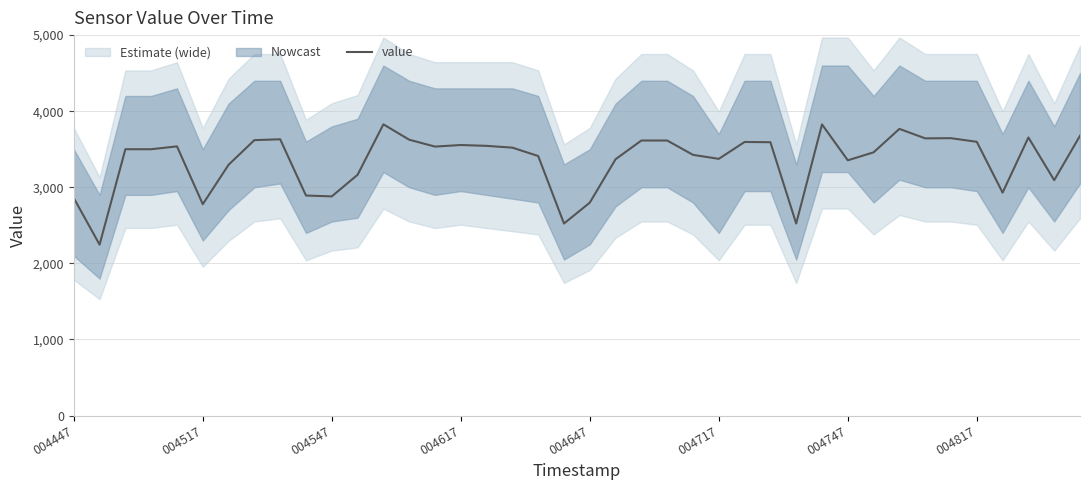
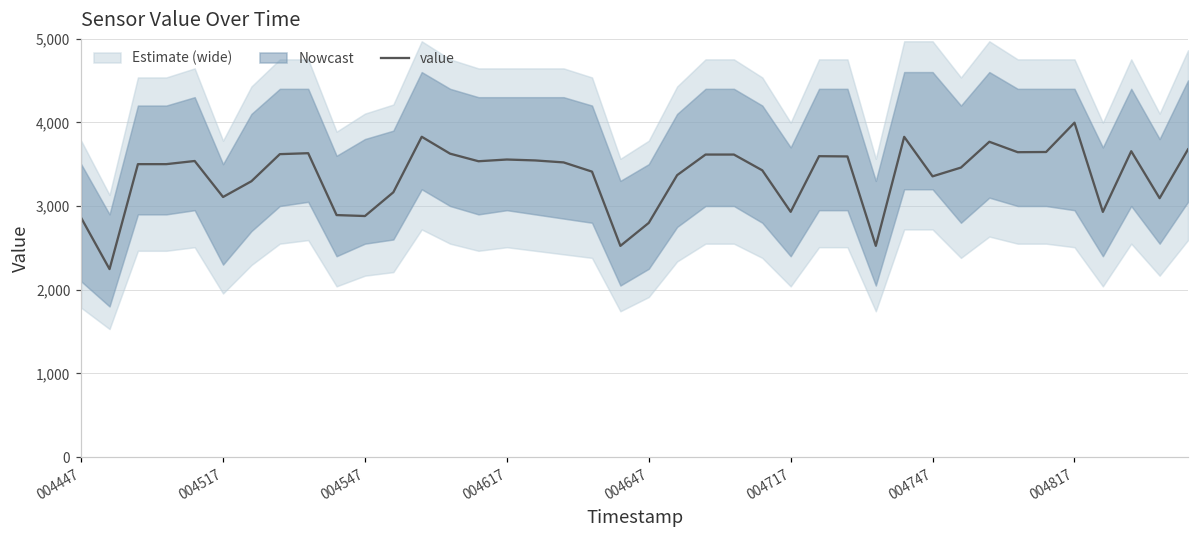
  {
    "value": {
      "004447": "2,900",
-     "004517": "2,800",
+     "004517": "3,100",
      "004547": "2,900",
      "004617": "3,600",
      "004647": "2,800",
-     "004717": "3,400",
+     "004717": "2,900",
      "004747": "3,400",
-     "004817": "3,600"
+     "004817": "4,000"
    }
  }
